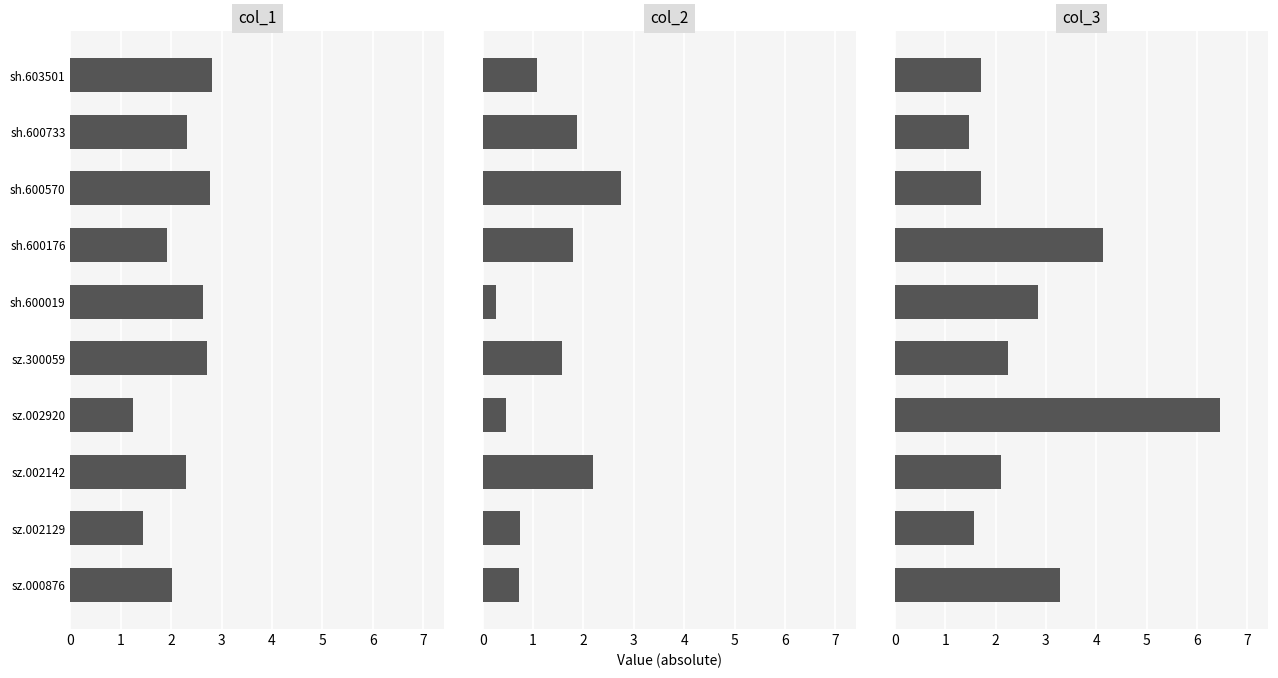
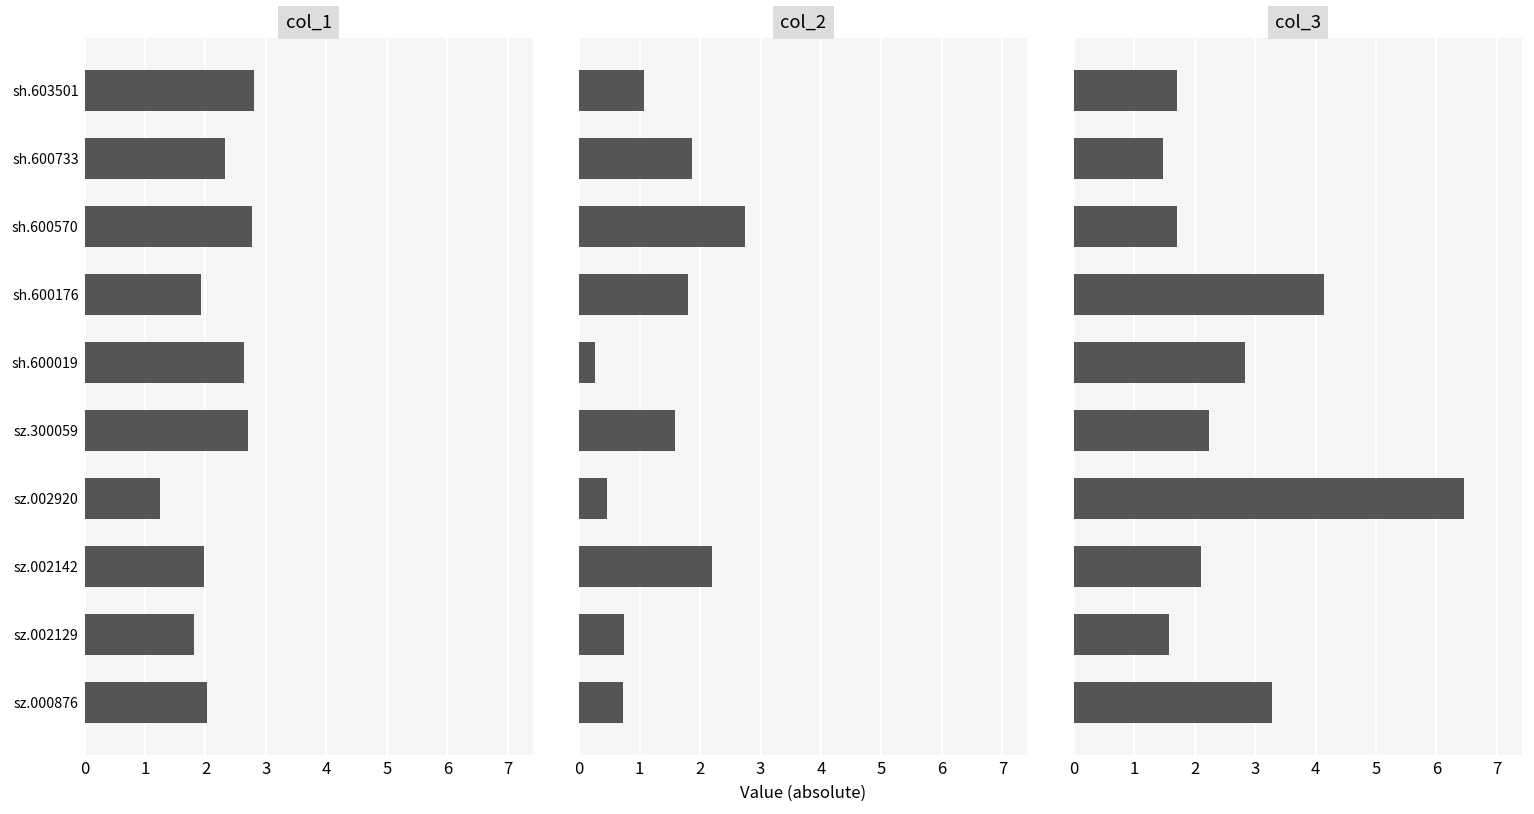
  {
    "col_1": {
      "sh.603501": 2.8,
      "sh.600733": 2.3,
      "sh.600570": 2.8,
      "sh.600176": 1.9,
      "sh.600019": 2.6,
      "sz.300059": 2.7,
      "sz.002920": 1.2,
-     "sz.002142": 2.3,
-     "sz.002129": 1.4,
+     "sz.002142": 2.0,
+     "sz.002129": 1.8,
      "sz.000876": 2.0
    }
  }
